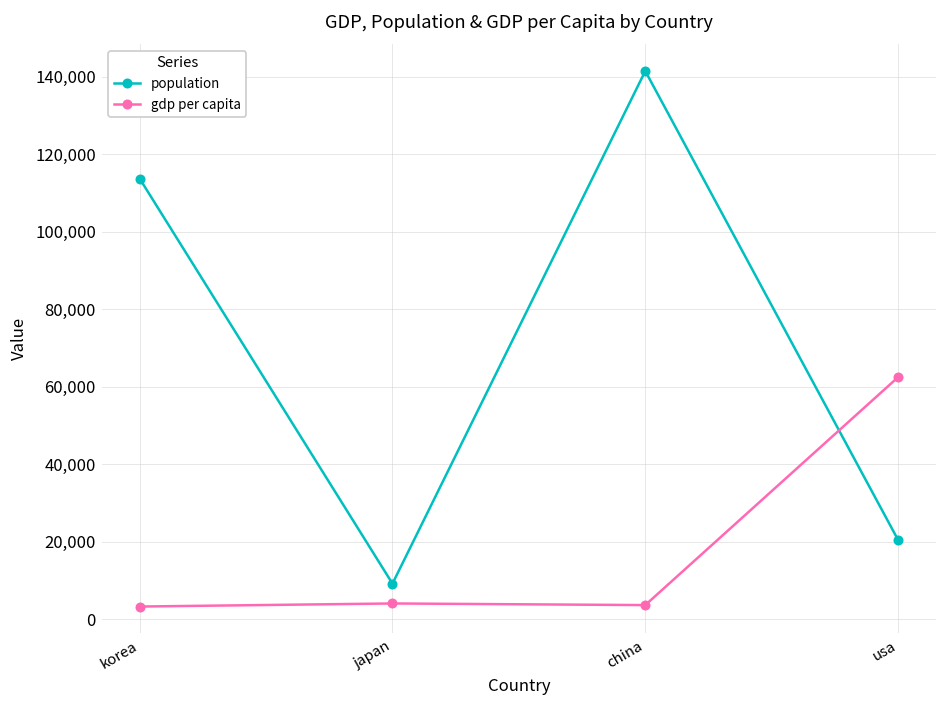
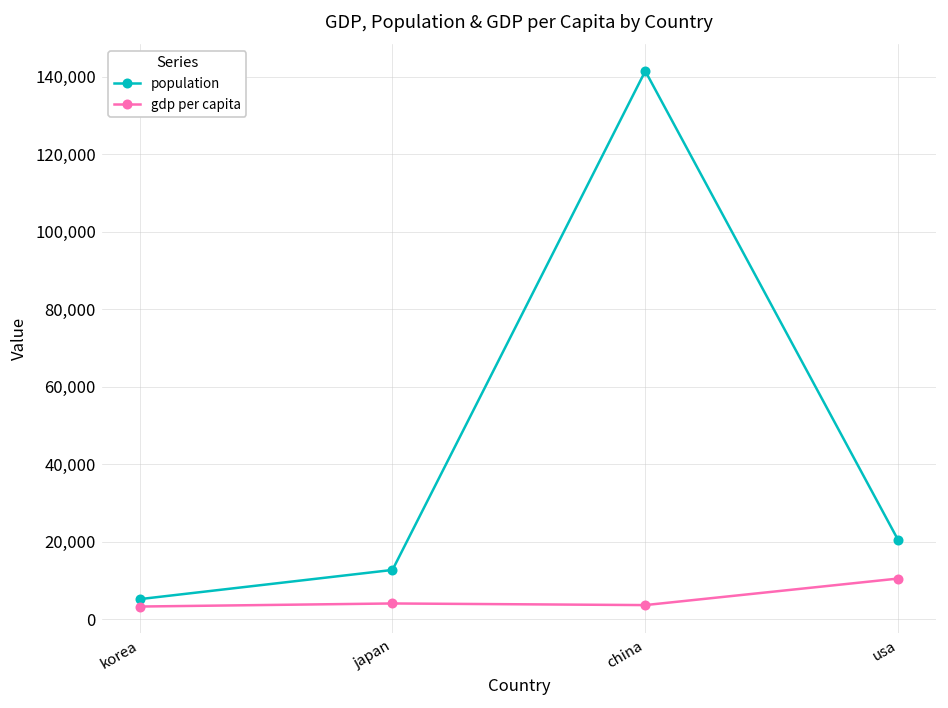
  {
    "population": {
-     "korea": "114,000",
-     "japan": "9,000",
+     "korea": "5,000",
+     "japan": "13,000",
      "china": "142,000",
      "usa": "20,000"
    },
    "gdp per capita": {
      "korea": "3,000",
      "japan": "4,000",
      "china": "4,000",
-     "usa": "62,000"
+     "usa": "10,000"
    }
  }
